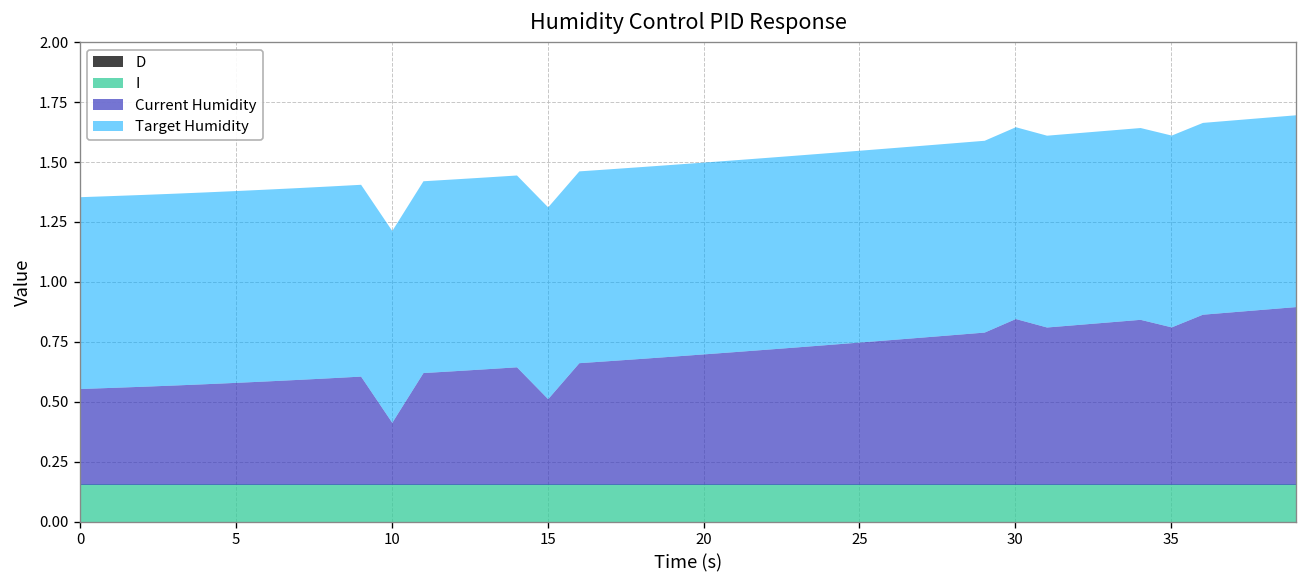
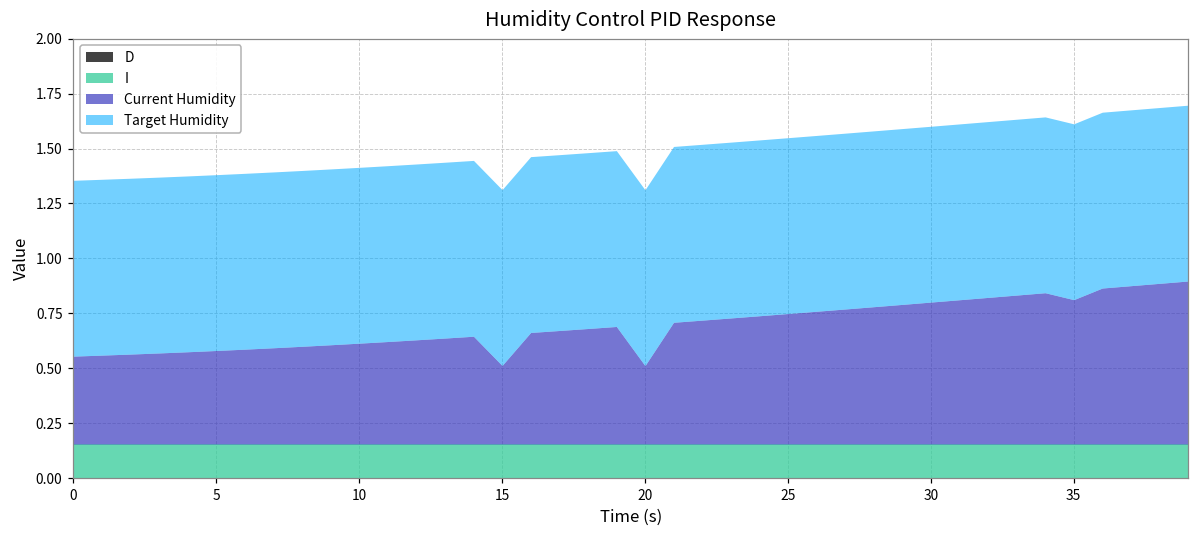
  {
    "D": {
      "0": 0.00,
      "5": 0.00,
      "10": 0.00,
      "15": 0.00,
      "20": 0.00,
      "25": 0.00,
      "30": 0.00,
      "35": 0.00
    },
    "I": {
      "0": 0.16,
      "5": 0.16,
      "10": 0.16,
      "15": 0.16,
      "20": 0.16,
      "25": 0.16,
      "30": 0.16,
      "35": 0.16
    },
    "Current Humidity": {
      "0": 0.40,
      "5": 0.43,
-     "10": 0.26,
+     "10": 0.46,
      "15": 0.36,
-     "20": 0.54,
+     "20": 0.36,
      "25": 0.59,
-     "30": 0.69,
+     "30": 0.65,
      "35": 0.66
    },
    "Target Humidity": {
      "0": 0.80,
      "5": 0.80,
      "10": 0.80,
      "15": 0.80,
      "20": 0.80,
      "25": 0.80,
      "30": 0.80,
      "35": 0.80
    }
  }
